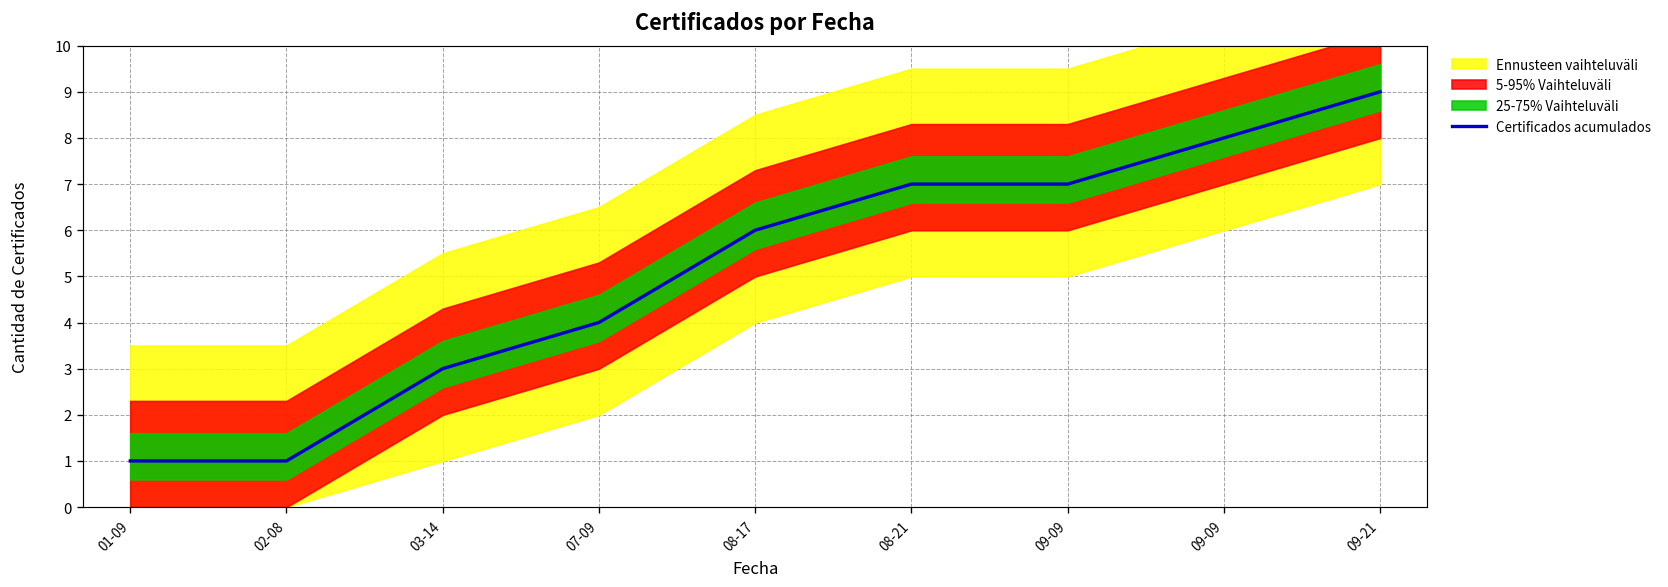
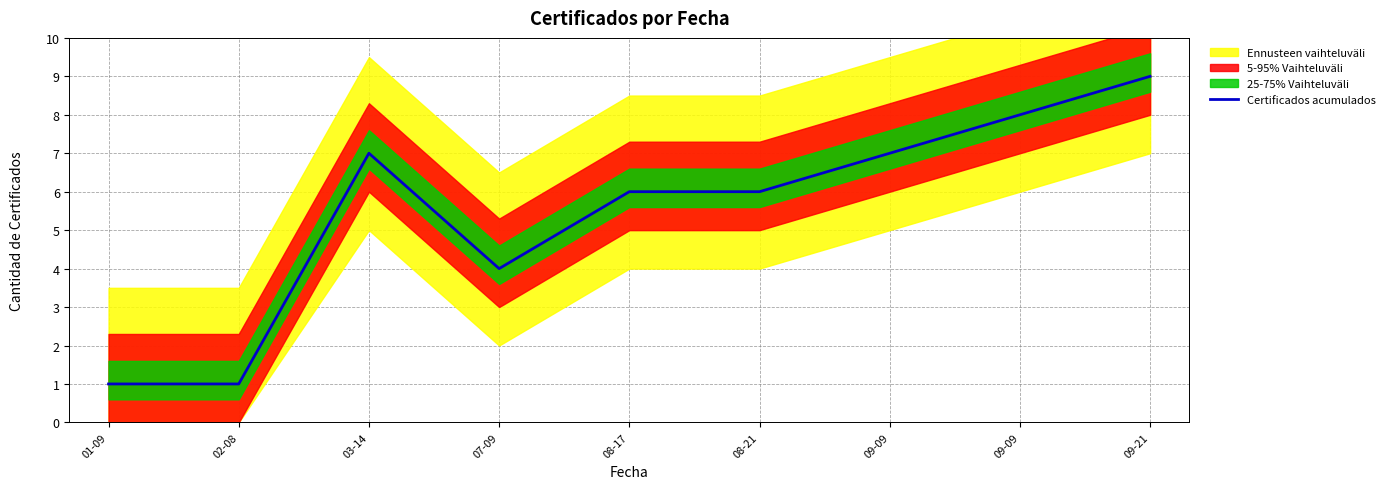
  {
    "Certificados acumulados": {
      "01-09": 1,
      "02-08": 1,
-     "03-14": 3,
+     "03-14": 7,
      "07-09": 4,
      "08-17": 6,
-     "08-21": 7,
+     "08-21": 6,
      "09-21": 9
    },
    "Ennusteen vaihteluväli": {
      "01-09": 3.5,
      "02-08": 3.5
    },
    "5-95% Vaihteluväli": {
      "01-09": 2.3,
      "02-08": 2.3
    }
  }
